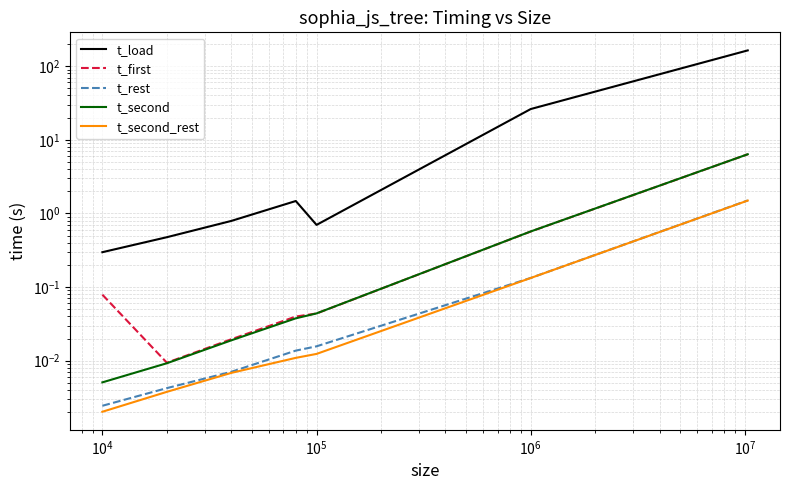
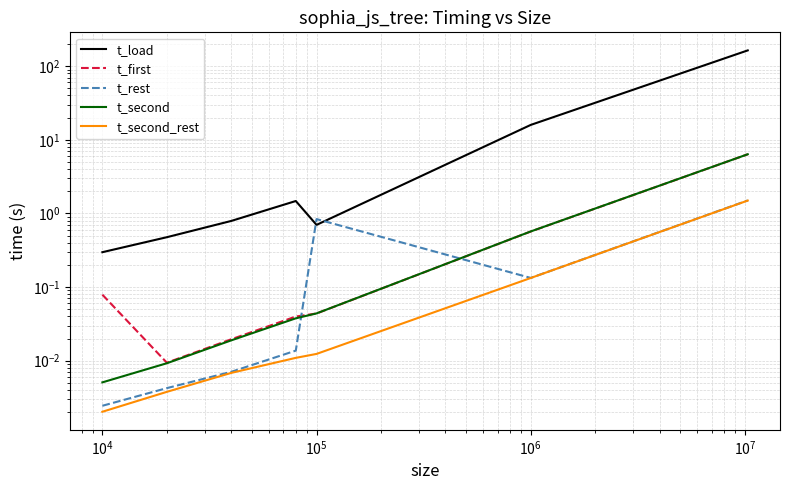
  {
    "t_load": {
      "10^4": 0.30,
      "10^5": 0.7,
-     "10^6": 26
+     "10^6": 16
    },
    "t_first": {
      "10^4": 0.08
    },
    "t_rest": {
      "10^4": 0.0024,
-     "10^5": 0.016
+     "10^5": 0.8
    },
    "t_second": {
      "10^4": 0.005
    },
    "t_second_rest": {
      "10^4": 0.002,
      "10^5": 0.012
    }
  }
